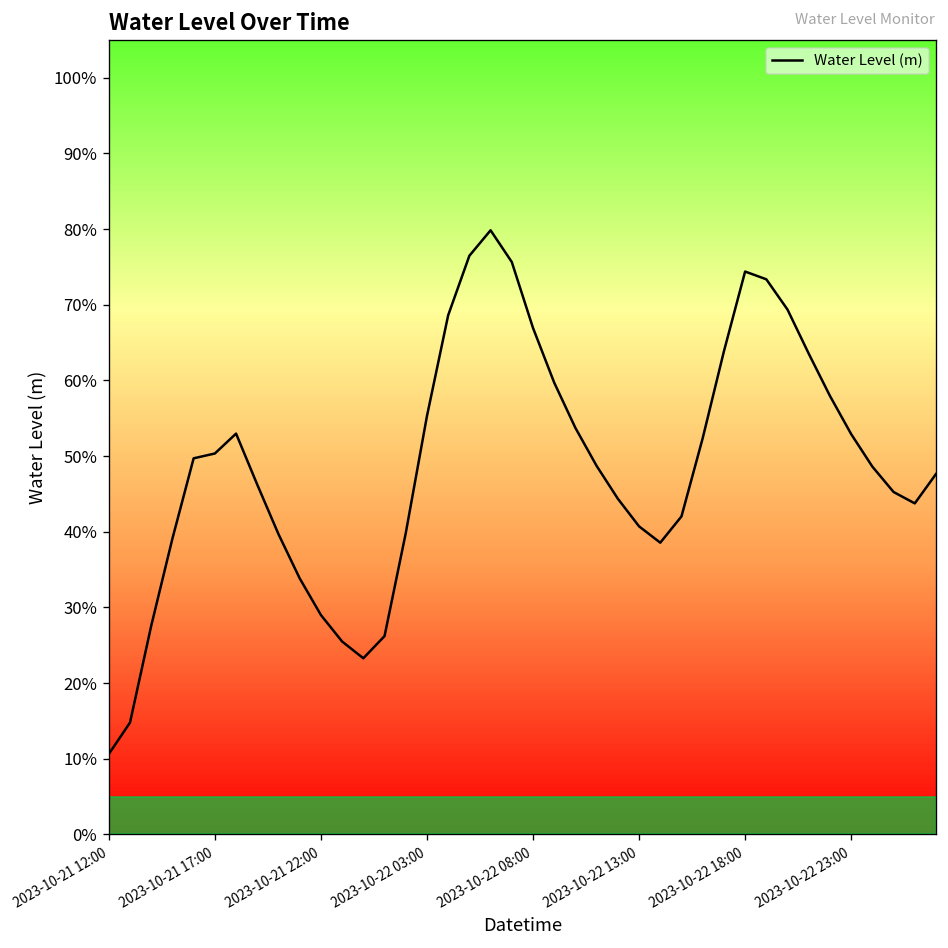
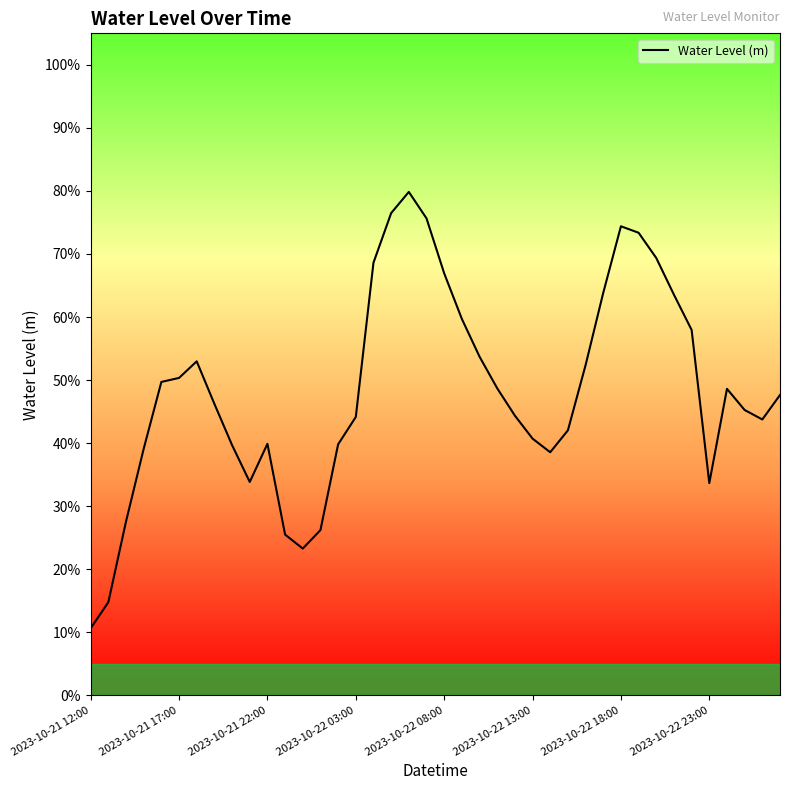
  {
    "2023-10-21 12:00": "11%",
    "2023-10-21 17:00": "50%",
-   "2023-10-21 22:00": "29%",
-   "2023-10-22 03:00": "55%",
+   "2023-10-21 22:00": "40%",
+   "2023-10-22 03:00": "44%",
    "2023-10-22 08:00": "67%",
    "2023-10-22 13:00": "41%",
    "2023-10-22 18:00": "74%",
-   "2023-10-22 23:00": "53%"
+   "2023-10-22 23:00": "34%"
  }
